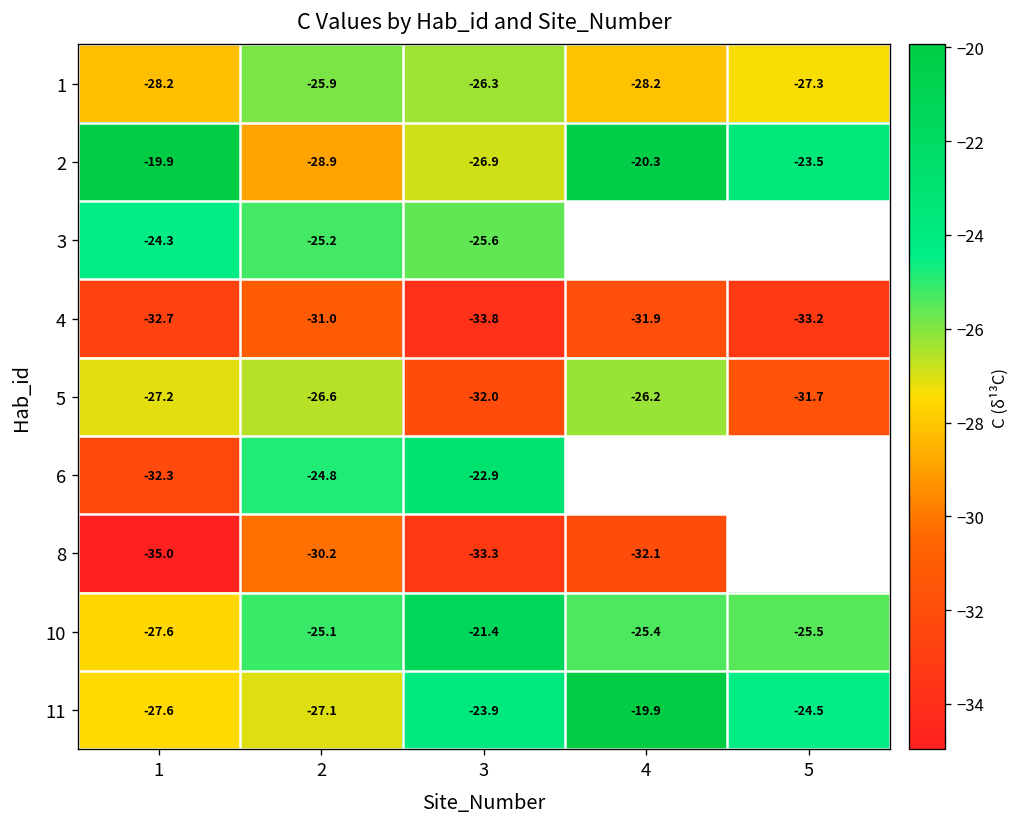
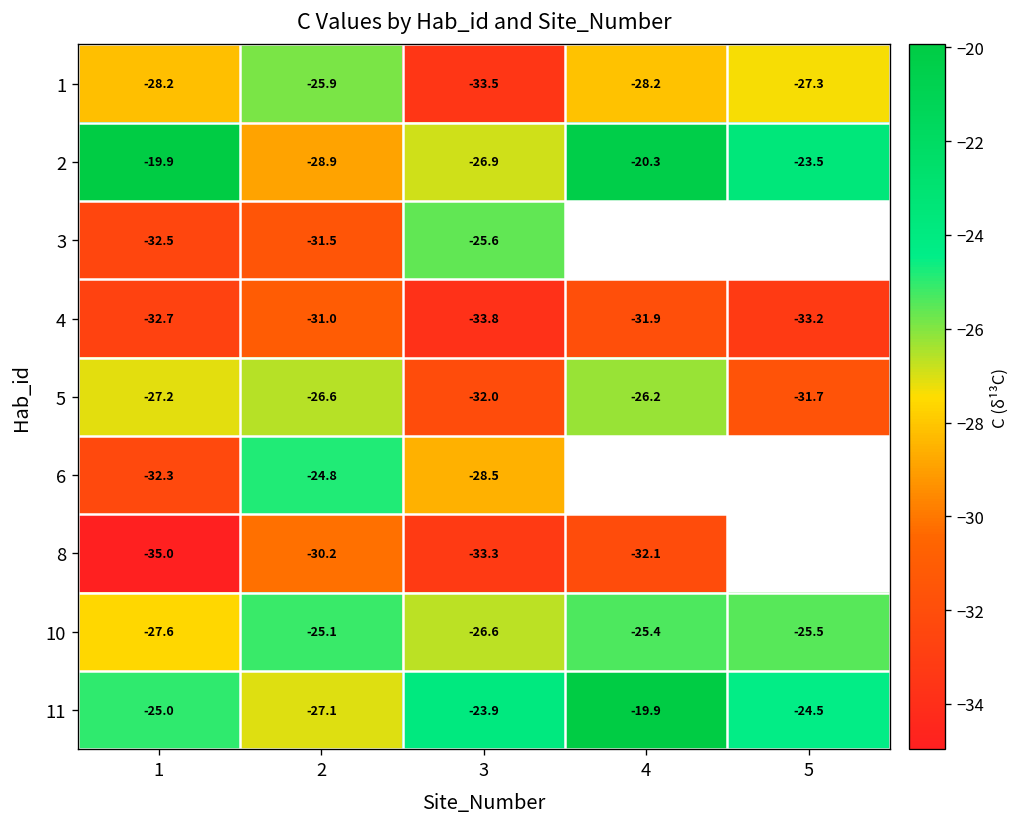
  {
    "1": {
      "1": -28.2,
      "2": -25.9,
-     "3": -26.3,
+     "3": -33.5,
      "4": -28.2,
      "5": -27.3
    },
    "2": {
      "1": -19.9,
      "2": -28.9,
      "3": -26.9,
      "4": -20.3,
      "5": -23.5
    },
    "3": {
-     "1": -24.3,
-     "2": -25.2,
+     "1": -32.5,
+     "2": -31.5,
      "3": -25.6
    },
    "4": {
      "1": -32.7,
      "2": -31.0,
      "3": -33.8,
      "4": -31.9,
      "5": -33.2
    },
    "5": {
      "1": -27.2,
      "2": -26.6,
      "3": -32.0,
      "4": -26.2,
      "5": -31.7
    },
    "6": {
      "1": -32.3,
      "2": -24.8,
-     "3": -22.9
+     "3": -28.5
    },
    "8": {
      "1": -35.0,
      "2": -30.2,
      "3": -33.3,
      "4": -32.1
    },
    "10": {
      "1": -27.6,
      "2": -25.1,
-     "3": -21.4,
+     "3": -26.6,
      "4": -25.4,
      "5": -25.5
    },
    "11": {
-     "1": -27.6,
+     "1": -25.0,
      "2": -27.1,
      "3": -23.9,
      "4": -19.9,
      "5": -24.5
    }
  }
